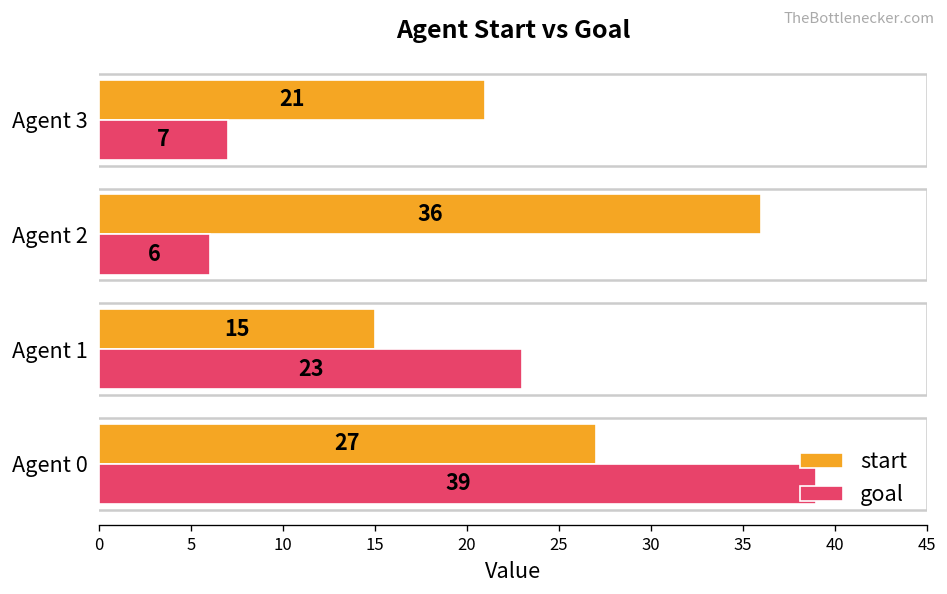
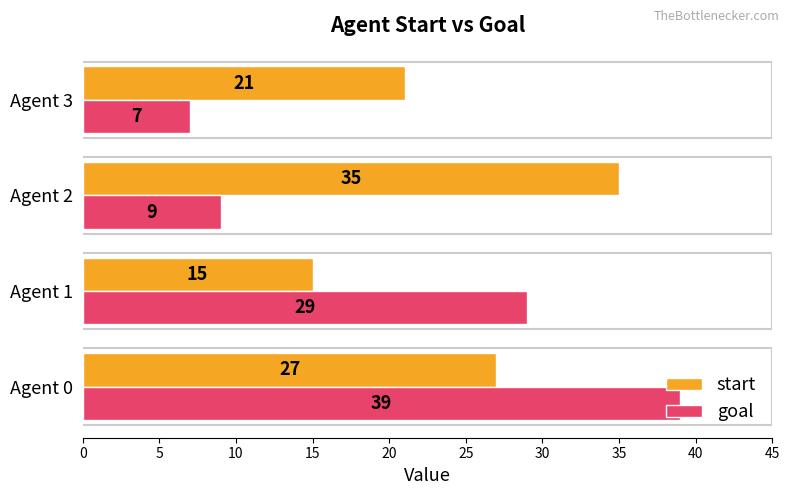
  {
    "start": {
      "Agent 3": 21,
-     "Agent 2": 36,
+     "Agent 2": 35,
      "Agent 1": 15,
      "Agent 0": 27
    },
    "goal": {
      "Agent 3": 7,
-     "Agent 2": 6,
-     "Agent 1": 23,
+     "Agent 2": 9,
+     "Agent 1": 29,
      "Agent 0": 39
    }
  }
